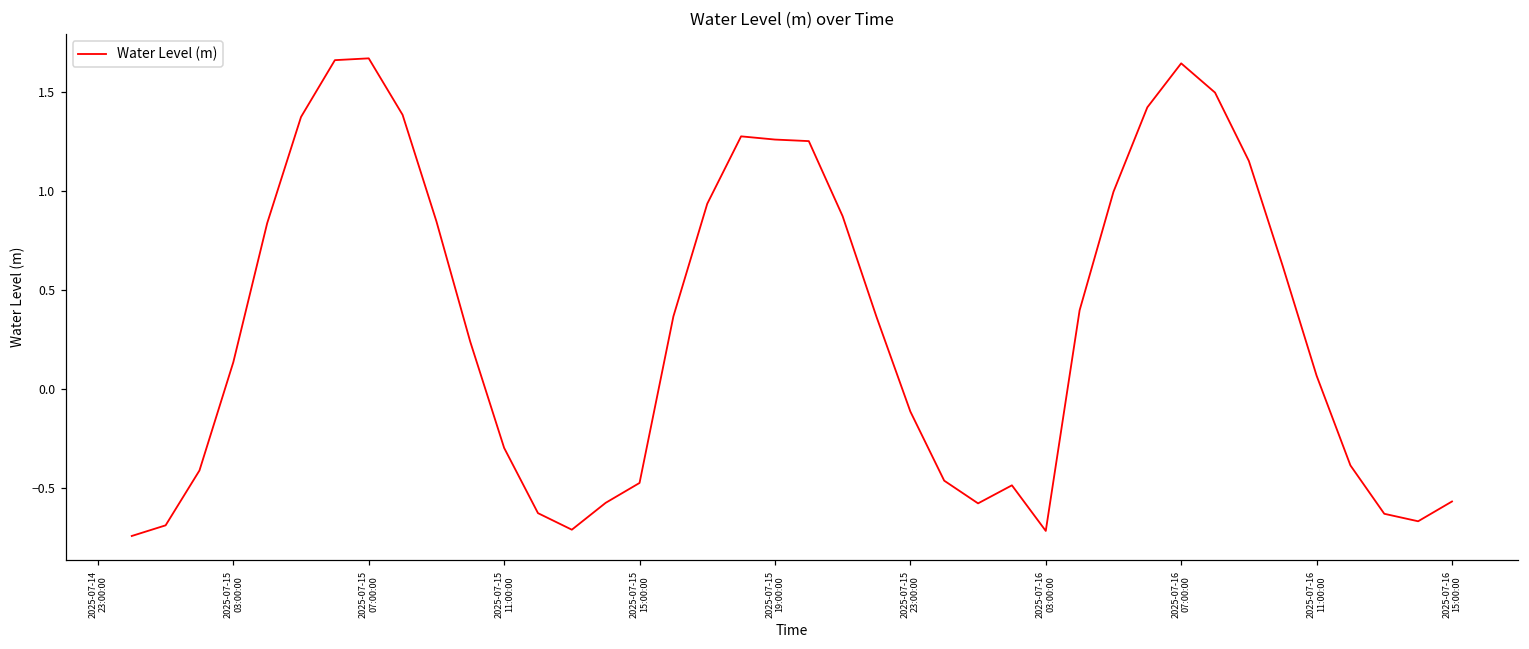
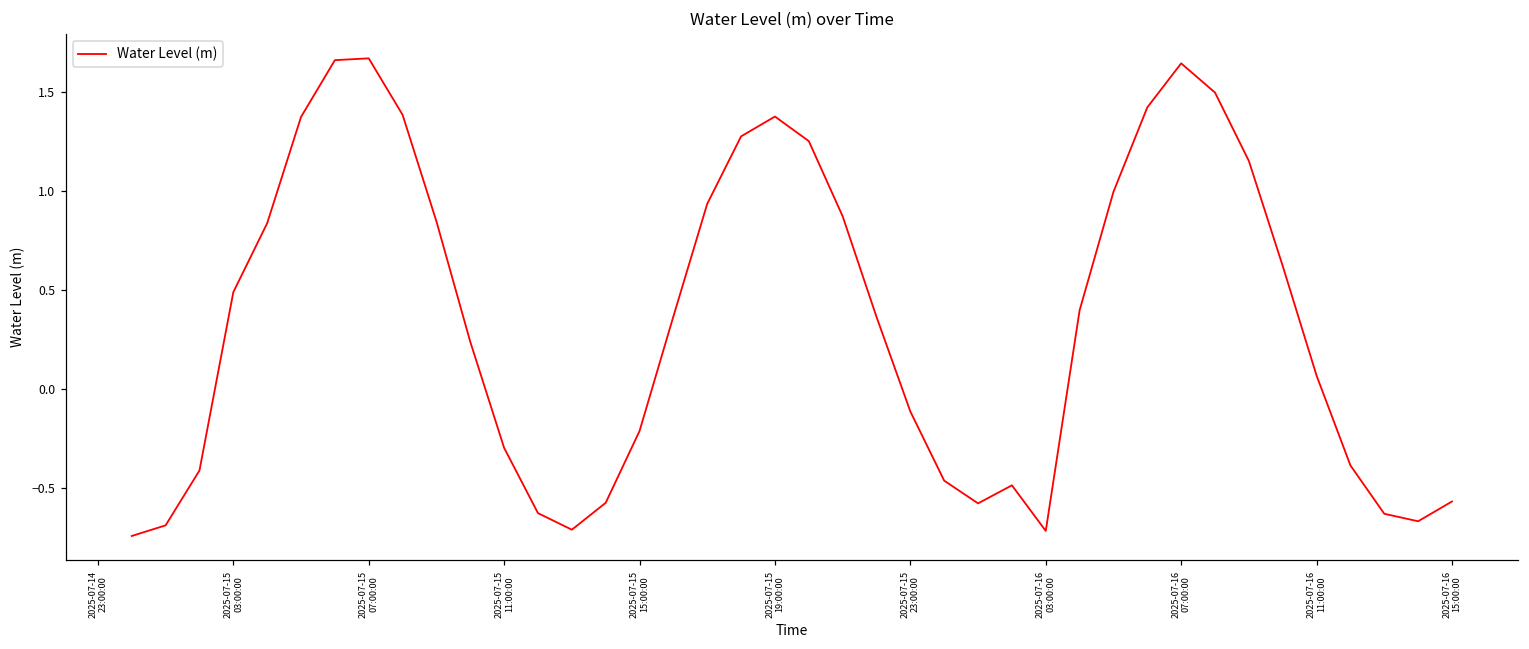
  {
-   "2025-07-15 03:00:00": 0.13,
+   "2025-07-15 03:00:00": 0.49,
    "2025-07-15 07:00:00": 1.67,
    "2025-07-15 11:00:00": -0.30,
-   "2025-07-15 15:00:00": -0.48,
-   "2025-07-15 19:00:00": 1.26,
+   "2025-07-15 15:00:00": -0.21,
+   "2025-07-15 19:00:00": 1.38,
    "2025-07-15 23:00:00": -0.12,
    "2025-07-16 03:00:00": -0.72,
    "2025-07-16 07:00:00": 1.65,
    "2025-07-16 11:00:00": 0.07,
    "2025-07-16 15:00:00": -0.57
  }
